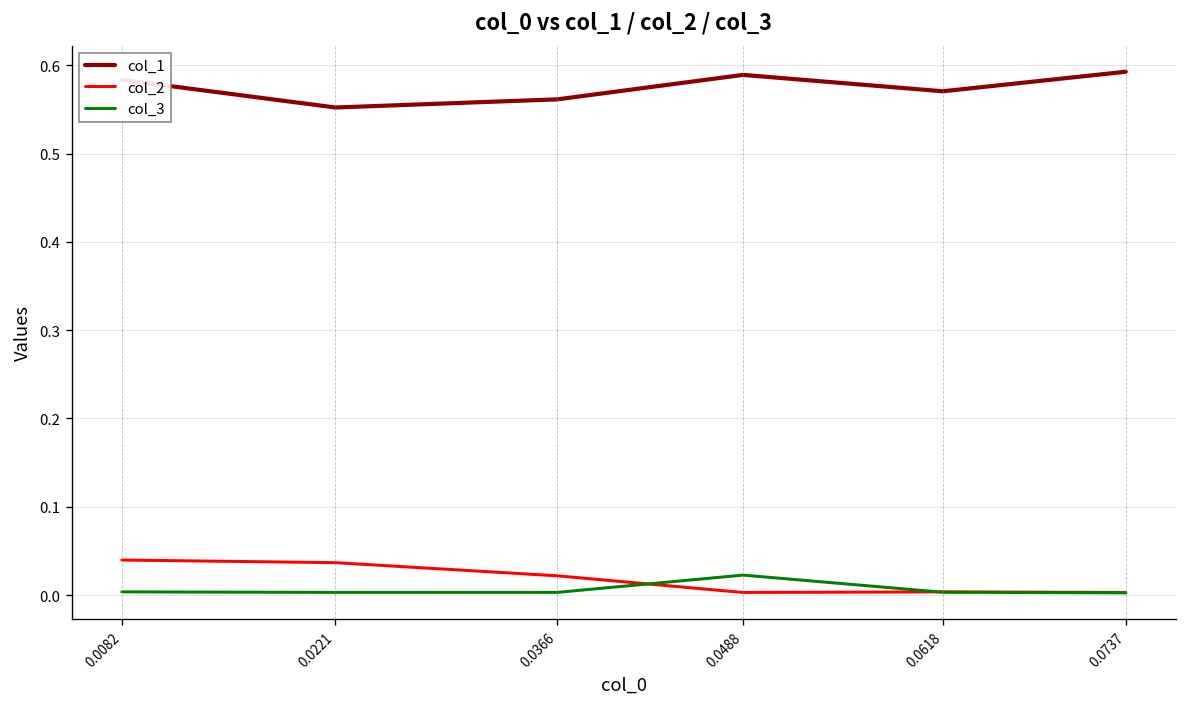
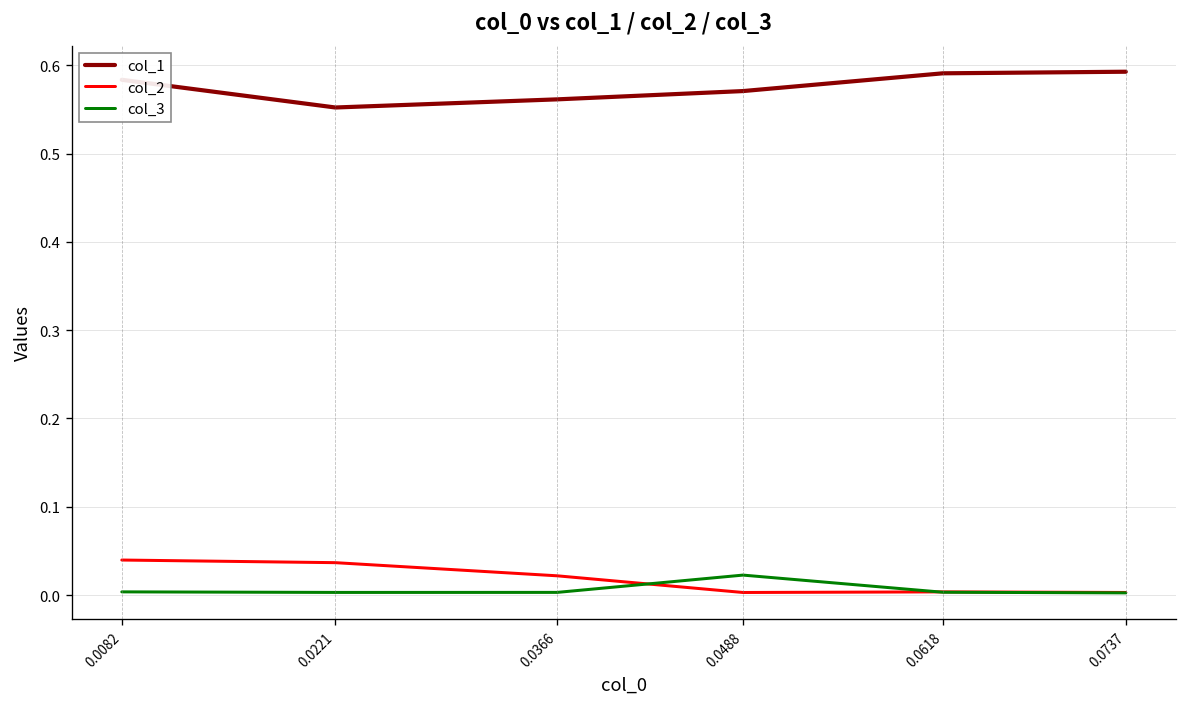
  {
    "col_1": {
      "0.0221": 0.55,
      "0.0366": 0.56,
-     "0.0488": 0.59,
-     "0.0618": 0.57,
+     "0.0488": 0.57,
+     "0.0618": 0.59,
      "0.0737": 0.59
    },
    "col_2": {
      "0.0082": 0.04,
      "0.0221": 0.04,
      "0.0366": 0.02,
      "0.0488": 0.00
    },
    "col_3": {
      "0.0082": 0.00,
      "0.0221": 0.00,
      "0.0366": 0.00,
      "0.0488": 0.02
    }
  }
